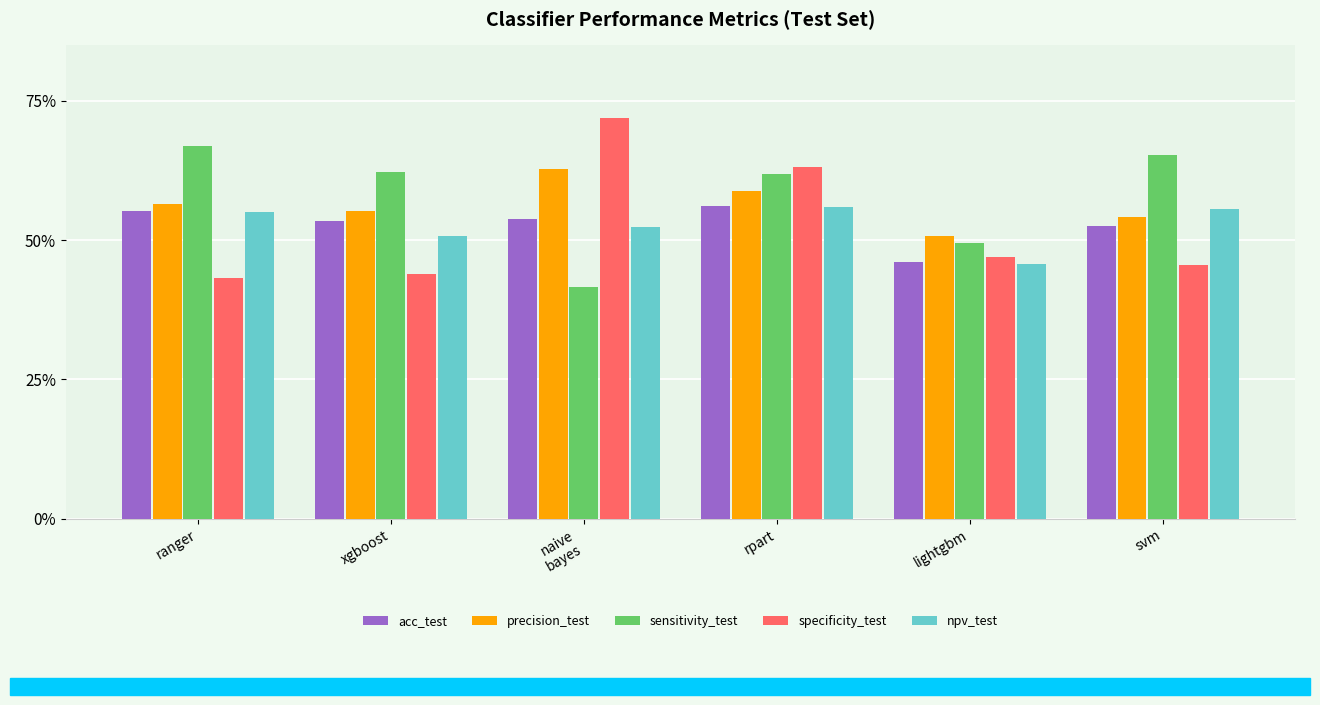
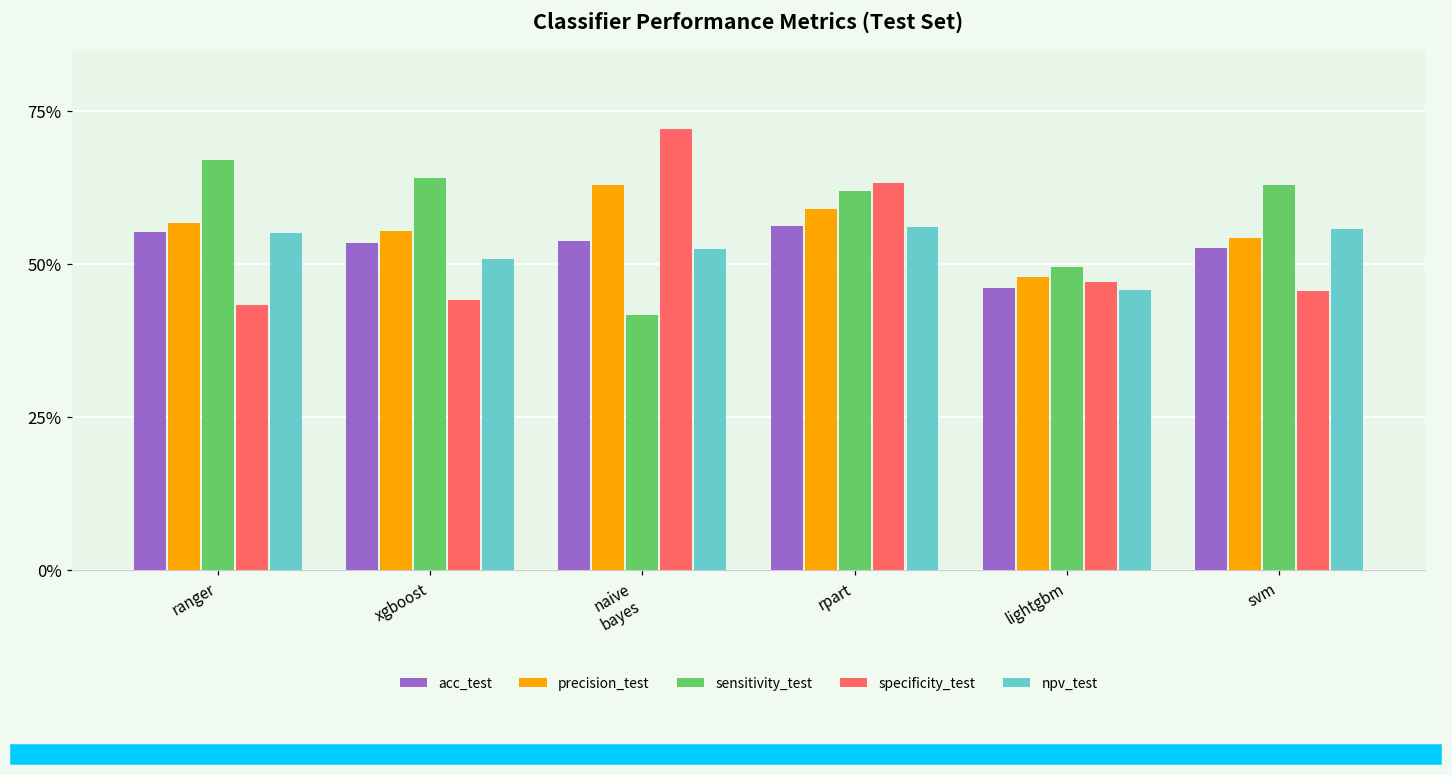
  {
    "acc_test": {
      "ranger": "55%",
      "xgboost": "53%",
      "naive bayes": "54%",
      "rpart": "56%",
      "lightgbm": "46%",
      "svm": "53%"
    },
    "precision_test": {
      "ranger": "57%",
      "xgboost": "55%",
      "naive bayes": "63%",
      "rpart": "59%",
-     "lightgbm": "51%",
+     "lightgbm": "48%",
      "svm": "54%"
    },
    "sensitivity_test": {
      "ranger": "67%",
-     "xgboost": "62%",
+     "xgboost": "64%",
      "naive bayes": "42%",
      "rpart": "62%",
      "lightgbm": "49%",
-     "svm": "65%"
+     "svm": "63%"
    },
    "specificity_test": {
      "ranger": "43%",
      "xgboost": "44%",
      "naive bayes": "72%",
      "rpart": "63%",
      "lightgbm": "47%",
      "svm": "46%"
    },
    "npv_test": {
      "ranger": "55%",
      "xgboost": "51%",
      "naive bayes": "52%",
      "rpart": "56%",
      "lightgbm": "46%",
      "svm": "56%"
    }
  }
